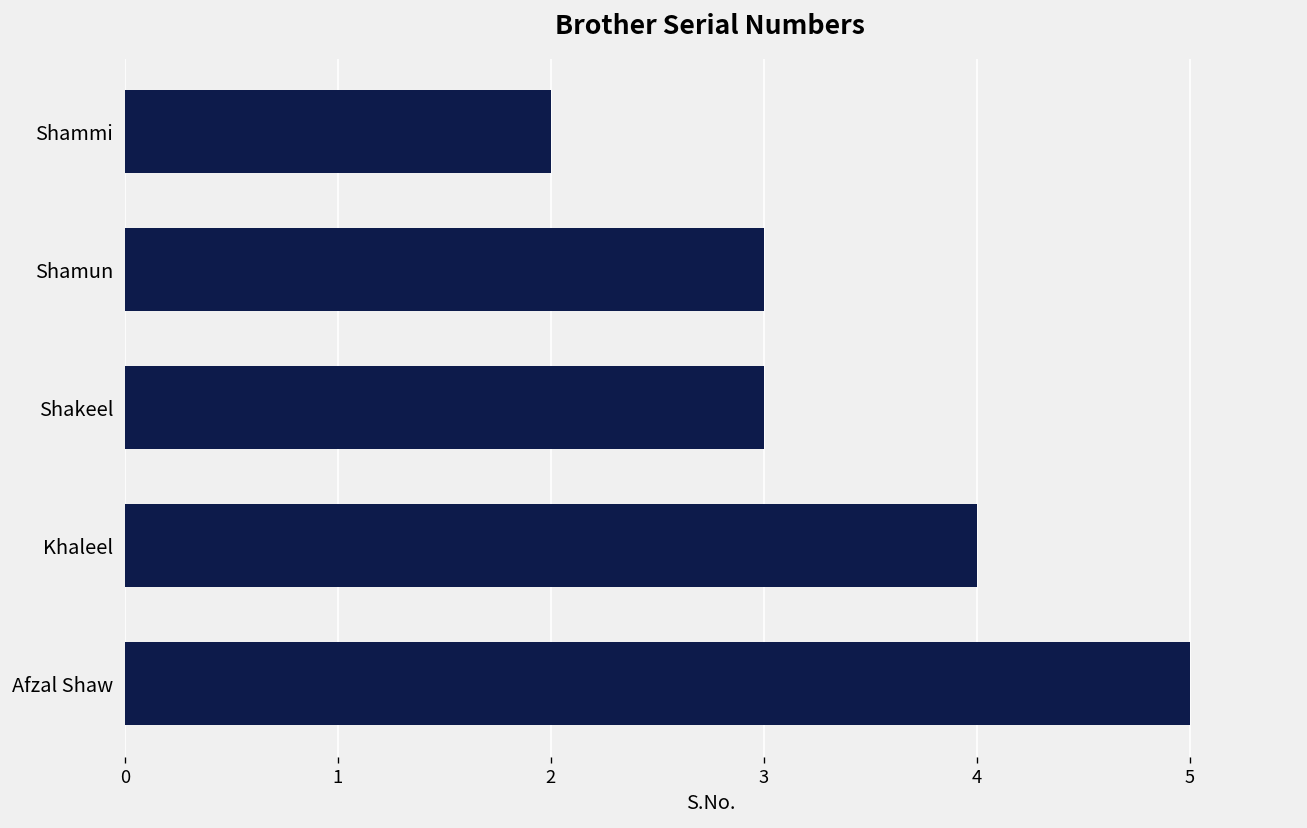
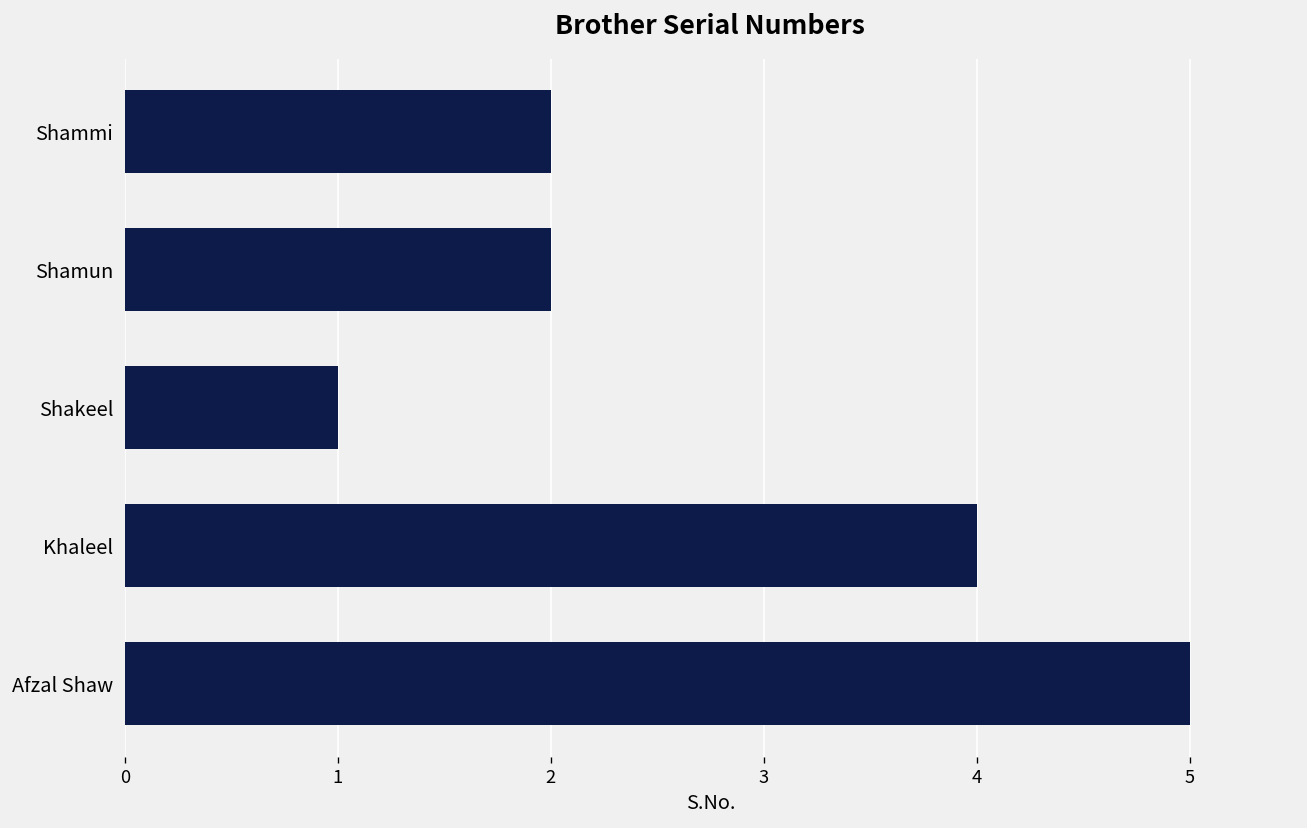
  {
    "Shammi": 2,
-   "Shamun": 3,
-   "Shakeel": 3,
+   "Shamun": 2,
+   "Shakeel": 1,
    "Khaleel": 4,
    "Afzal Shaw": 5
  }
